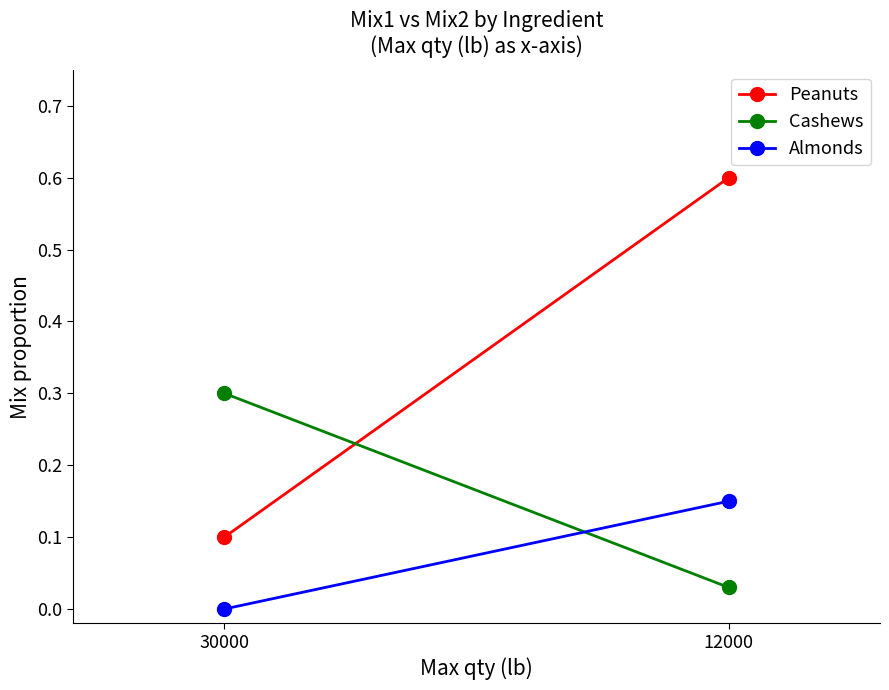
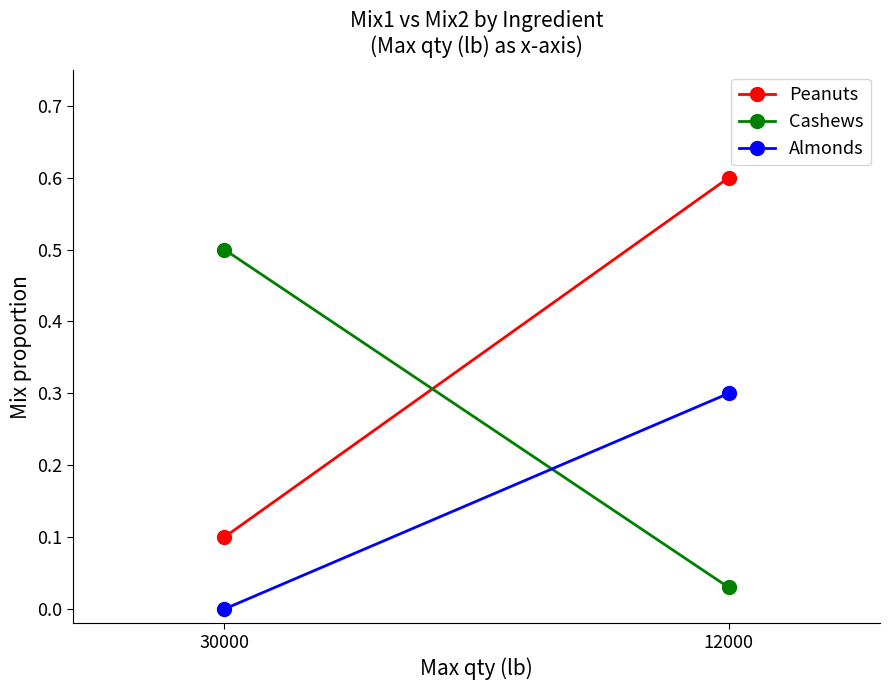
  {
    "Peanuts": {
      "30000": 0.10,
      "12000": 0.60
    },
    "Cashews": {
-     "30000": 0.3,
+     "30000": 0.5,
      "12000": 0.03
    },
    "Almonds": {
      "30000": 0.00,
-     "12000": 0.15
+     "12000": 0.30
    }
  }
